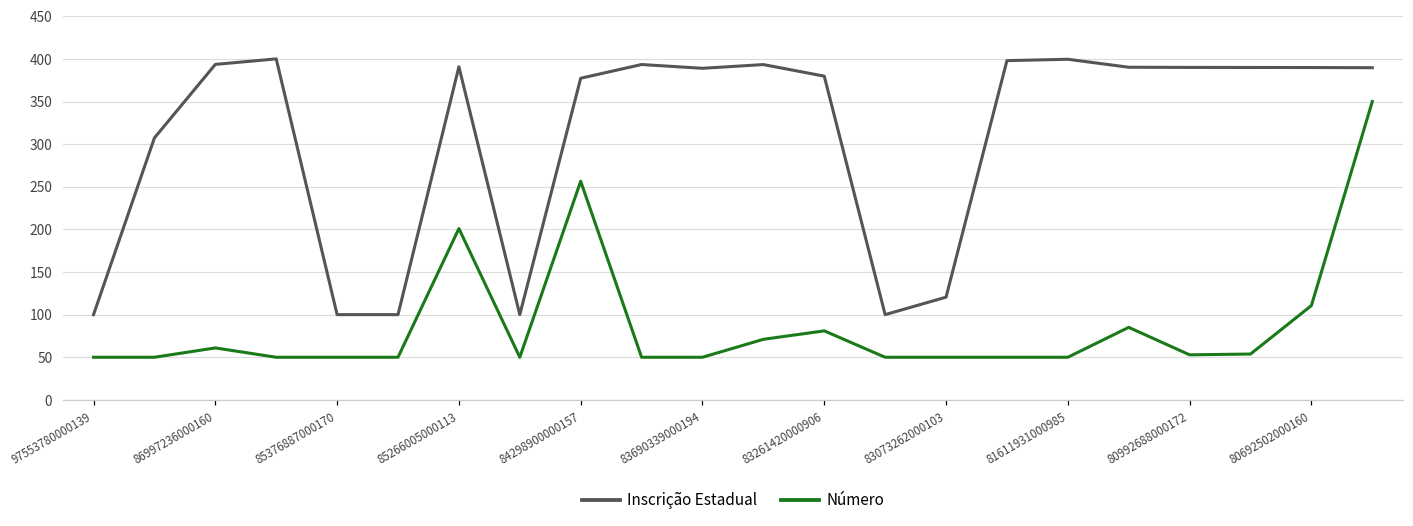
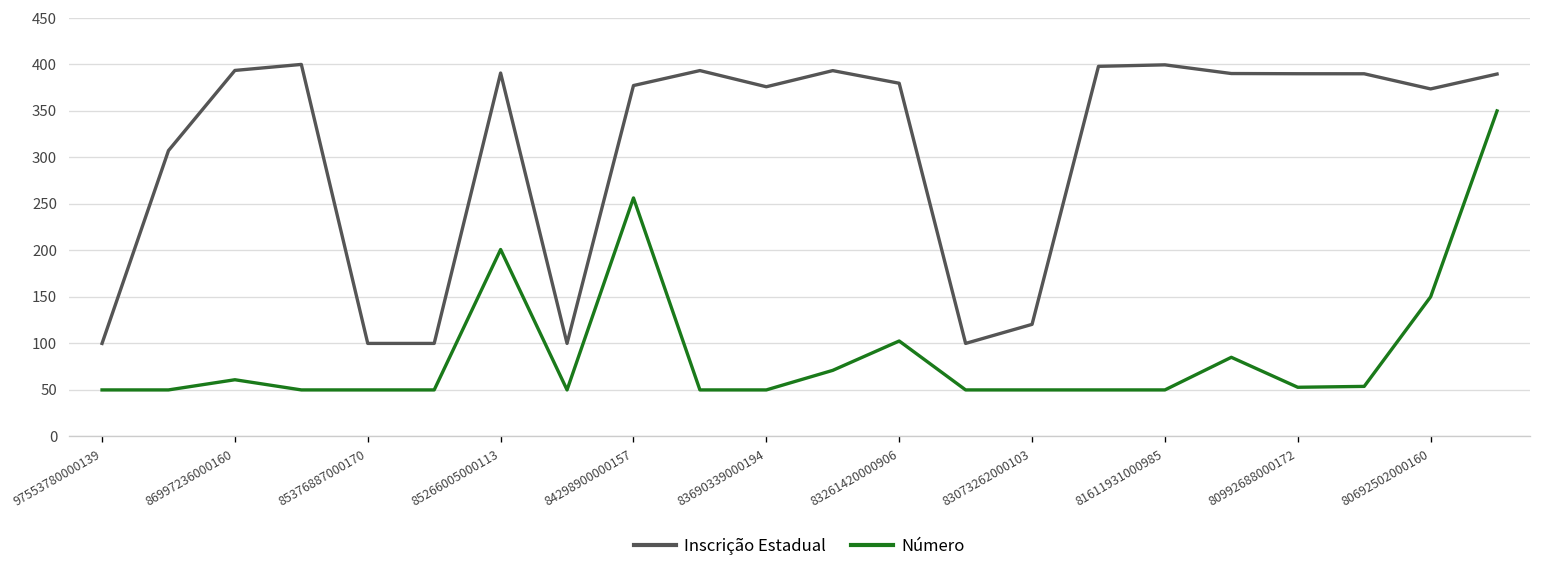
  {
    "Inscrição Estadual": {
      "97553780000139": 100,
      "86997236000160": 390,
      "85376887000170": 100,
      "85266005000113": 390,
      "84298900000157": 380,
-     "83690339000194": 390,
+     "83690339000194": 380,
      "83261420000906": 380,
      "83073262000103": 120,
      "81611931000985": 400,
      "80992688000172": 390,
-     "80692502000160": 390
+     "80692502000160": 370
    },
    "Número": {
      "97553780000139": 50,
      "86997236000160": 60,
      "85376887000170": 50,
      "85266005000113": 200,
      "84298900000157": 260,
      "83690339000194": 50,
-     "83261420000906": 80,
+     "83261420000906": 100,
      "83073262000103": 50,
      "81611931000985": 50,
      "80992688000172": 50,
-     "80692502000160": 110
+     "80692502000160": 150
    }
  }
